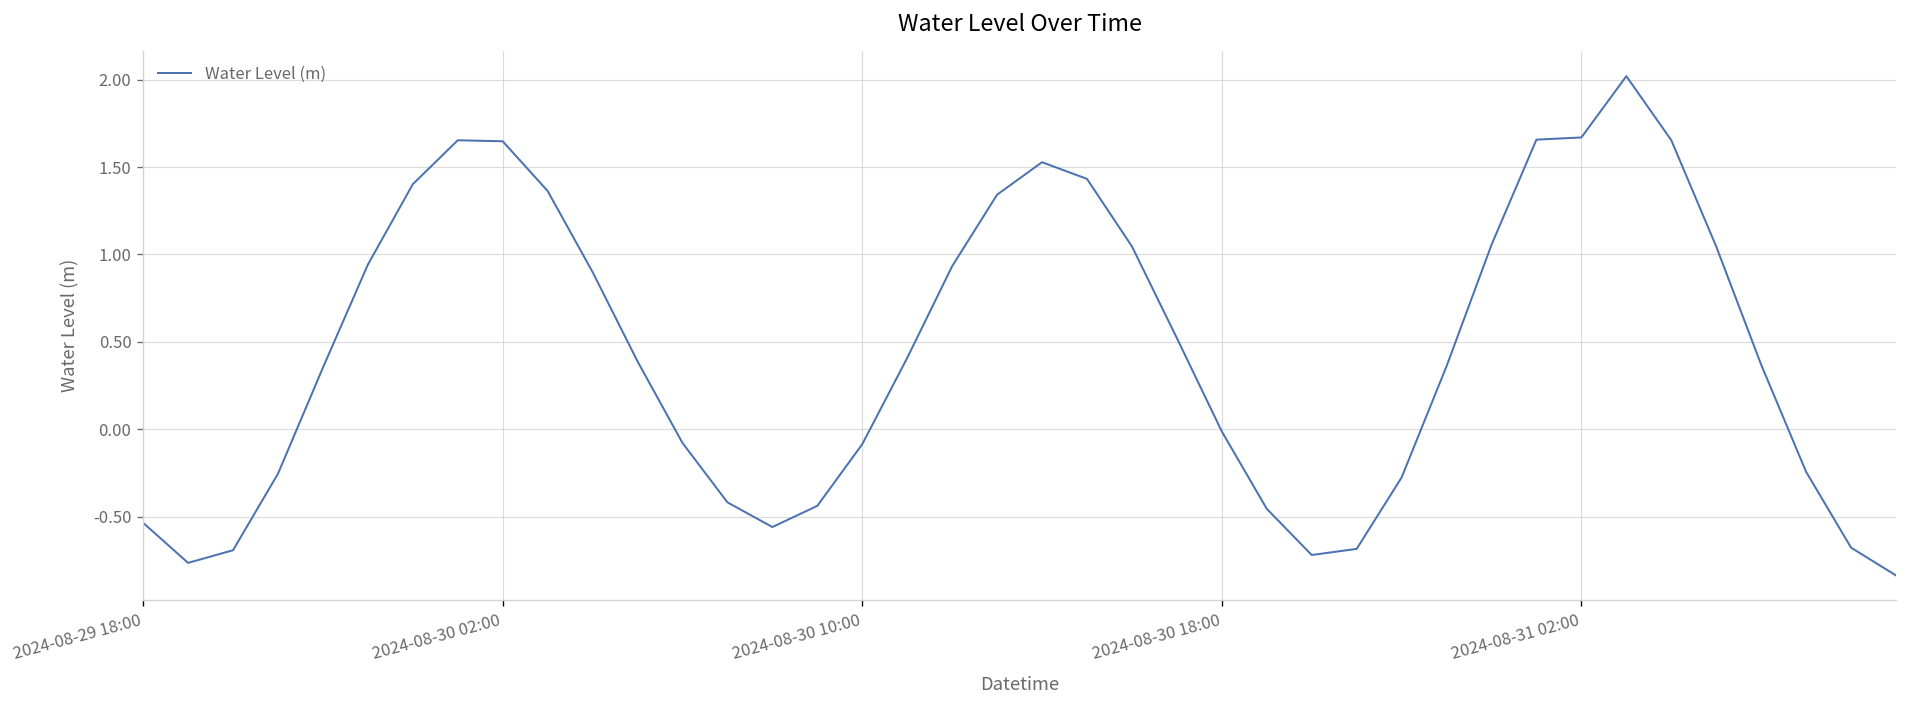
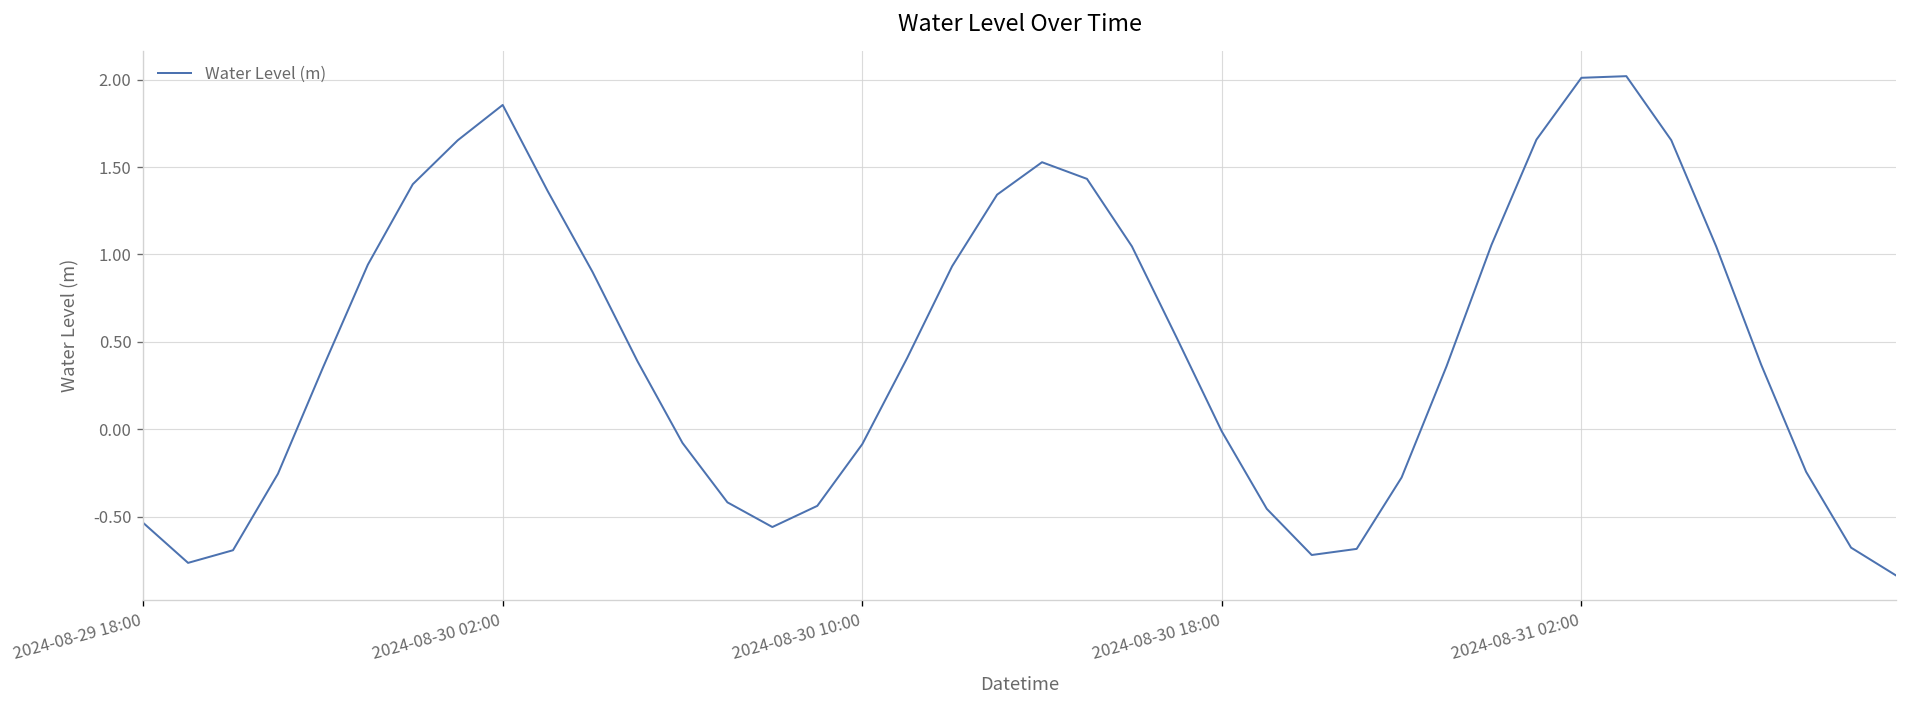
  {
    "2024-08-29 18:00": -0.54,
-   "2024-08-30 02:00": 1.65,
+   "2024-08-30 02:00": 1.86,
    "2024-08-30 10:00": -0.09,
    "2024-08-30 18:00": -0.01,
-   "2024-08-31 02:00": 1.67
+   "2024-08-31 02:00": 2.01
  }
